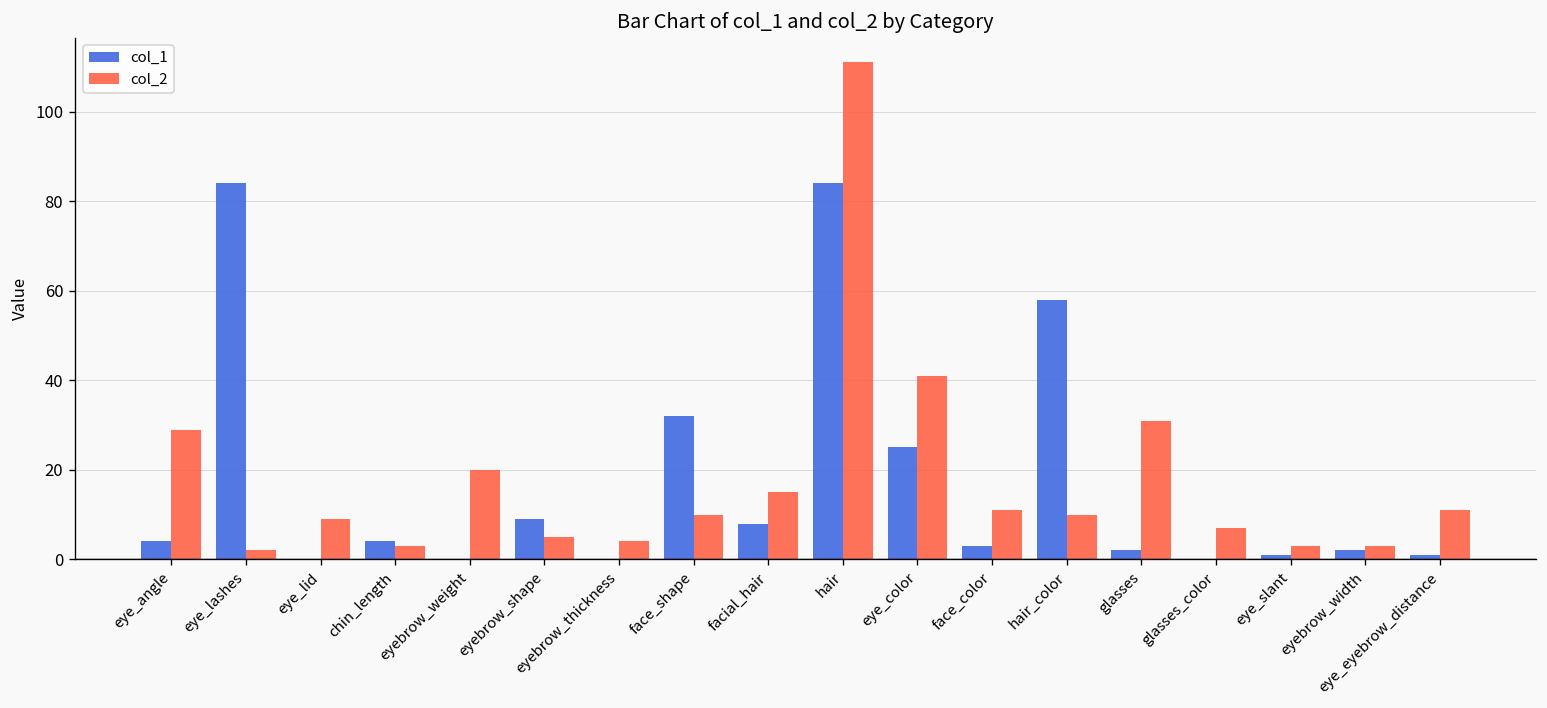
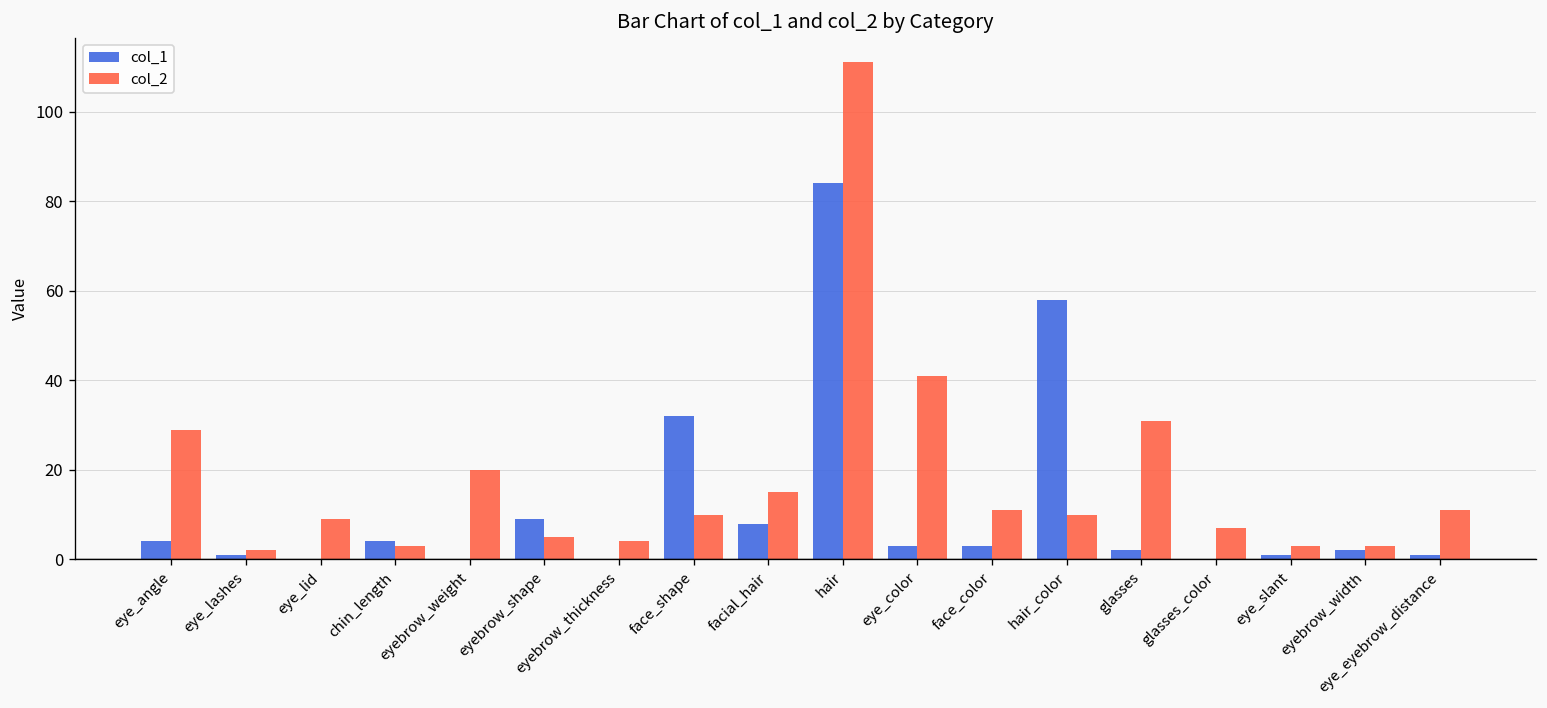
  {
    "col_1": {
      "eye_angle": 4,
-     "eye_lashes": 84,
+     "eye_lashes": 1,
      "eye_lid": 0,
      "chin_length": 4,
      "eyebrow_weight": 0,
      "eyebrow_shape": 9,
      "eyebrow_thickness": 0,
      "face_shape": 32,
      "facial_hair": 8,
      "hair": 84,
-     "eye_color": 25,
+     "eye_color": 3,
      "face_color": 3,
      "hair_color": 58,
      "glasses": 2,
      "glasses_color": 0,
      "eye_slant": 1,
      "eyebrow_width": 2,
      "eye_eyebrow_distance": 1
    },
    "col_2": {
      "eye_angle": 29,
      "eye_lashes": 2,
      "eye_lid": 9,
      "chin_length": 3,
      "eyebrow_weight": 20,
      "eyebrow_shape": 5,
      "eyebrow_thickness": 4,
      "face_shape": 10,
      "facial_hair": 15,
      "hair": 111,
      "eye_color": 41,
      "face_color": 11,
      "hair_color": 10,
      "glasses": 31,
      "glasses_color": 7,
      "eye_slant": 3,
      "eyebrow_width": 3,
      "eye_eyebrow_distance": 11
    }
  }
